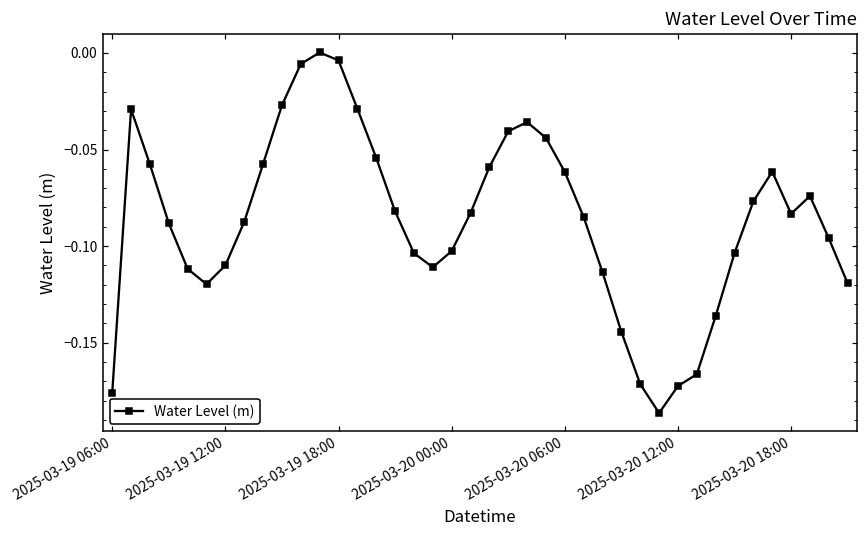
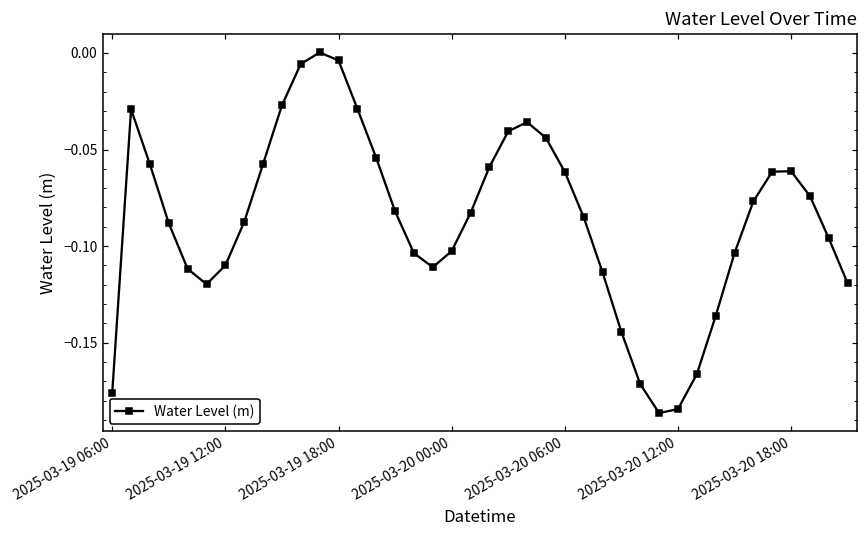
  {
    "2025-03-19 06:00": -0.176,
    "2025-03-19 12:00": -0.110,
    "2025-03-19 18:00": -0.004,
    "2025-03-20 00:00": -0.103,
    "2025-03-20 06:00": -0.062,
-   "2025-03-20 12:00": -0.172,
-   "2025-03-20 18:00": -0.083
+   "2025-03-20 12:00": -0.184,
+   "2025-03-20 18:00": -0.061
  }
